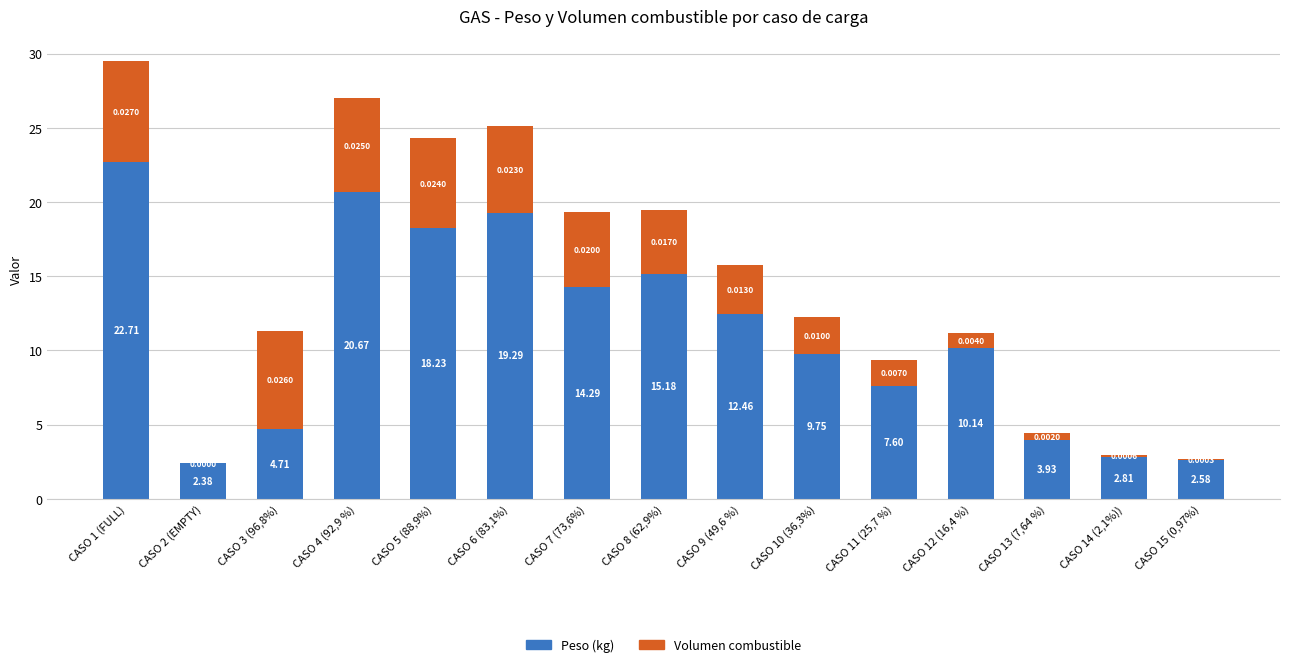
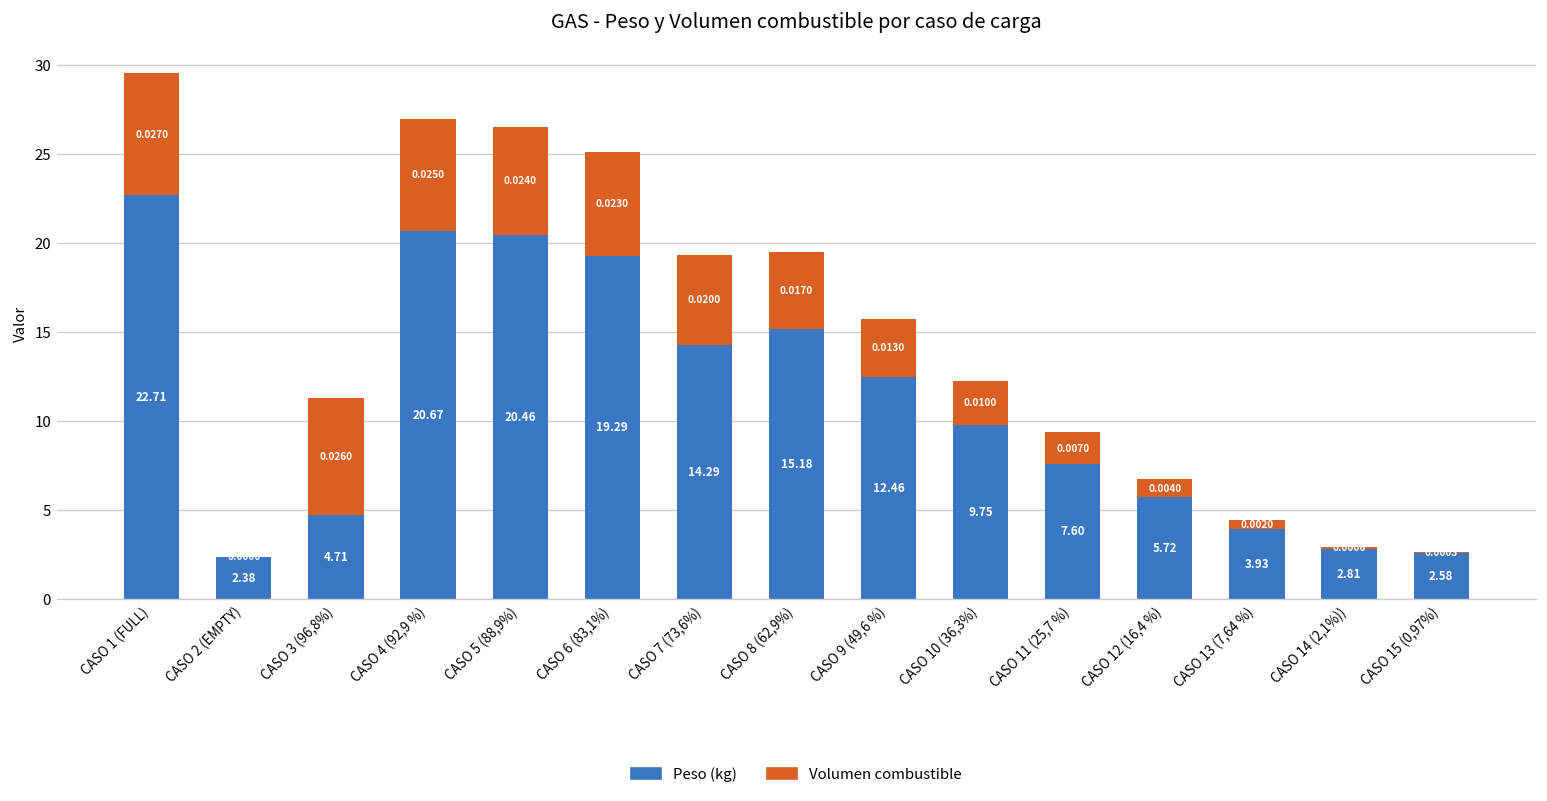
  {
    "Peso (kg)": {
      "CASO 1 (FULL)": 22.71,
      "CASO 2 (EMPTY)": 2.38,
      "CASO 3 (96,8%)": 4.71,
      "CASO 4 (92,9 %)": 20.67,
-     "CASO 5 (88,9%)": 18.23,
+     "CASO 5 (88,9%)": 20.46,
      "CASO 6 (83,1%)": 19.29,
      "CASO 7 (73,6%)": 14.29,
      "CASO 8 (62,9%)": 15.18,
      "CASO 9 (49,6 %)": 12.46,
      "CASO 10 (36,3%)": 9.75,
      "CASO 11 (25,7 %)": 7.60,
-     "CASO 12 (16,4 %)": 10.14,
+     "CASO 12 (16,4 %)": 5.72,
      "CASO 13 (7,64 %)": 3.93,
      "CASO 14 (2,1%))": 2.81,
      "CASO 15 (0,97%)": 2.58
    }
  }
